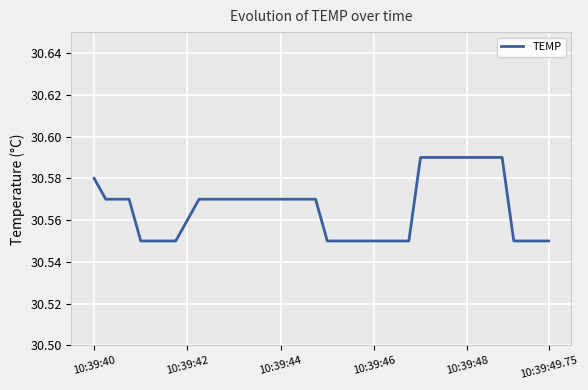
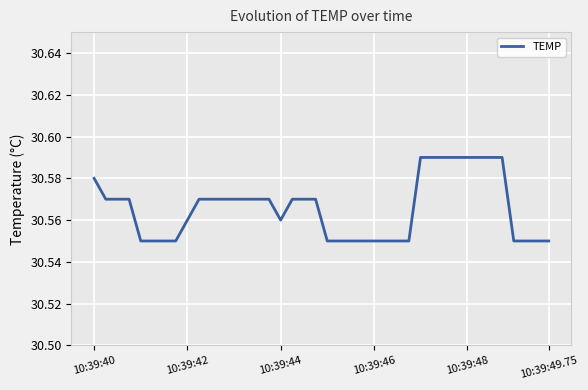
  {
    "10:39:40": 30.58,
    "10:39:42": 30.56,
-   "10:39:44": 30.57,
+   "10:39:44": 30.56,
    "10:39:46": 30.55,
    "10:39:48": 30.59,
    "10:39:49.75": 30.55
  }
